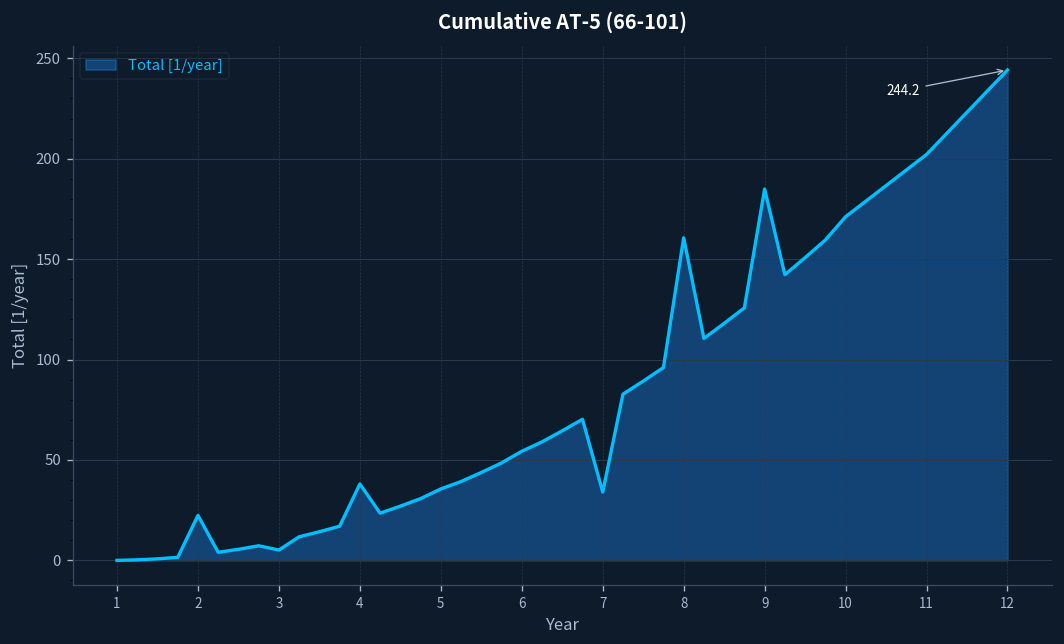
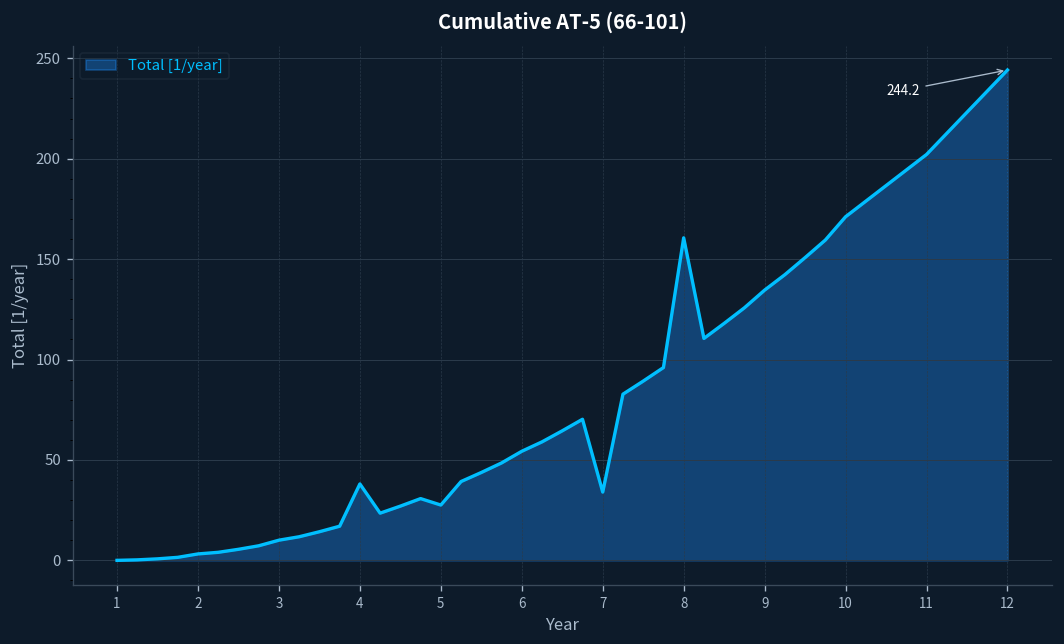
  {
    "1": 0,
-   "2": 22,
-   "3": 5,
+   "2": 3,
+   "3": 10,
    "4": 38,
-   "5": 36,
+   "5": 28,
    "6": 54,
    "7": 34,
    "8": 161,
-   "9": 185,
+   "9": 135,
    "10": 171,
    "11": 202
  }
